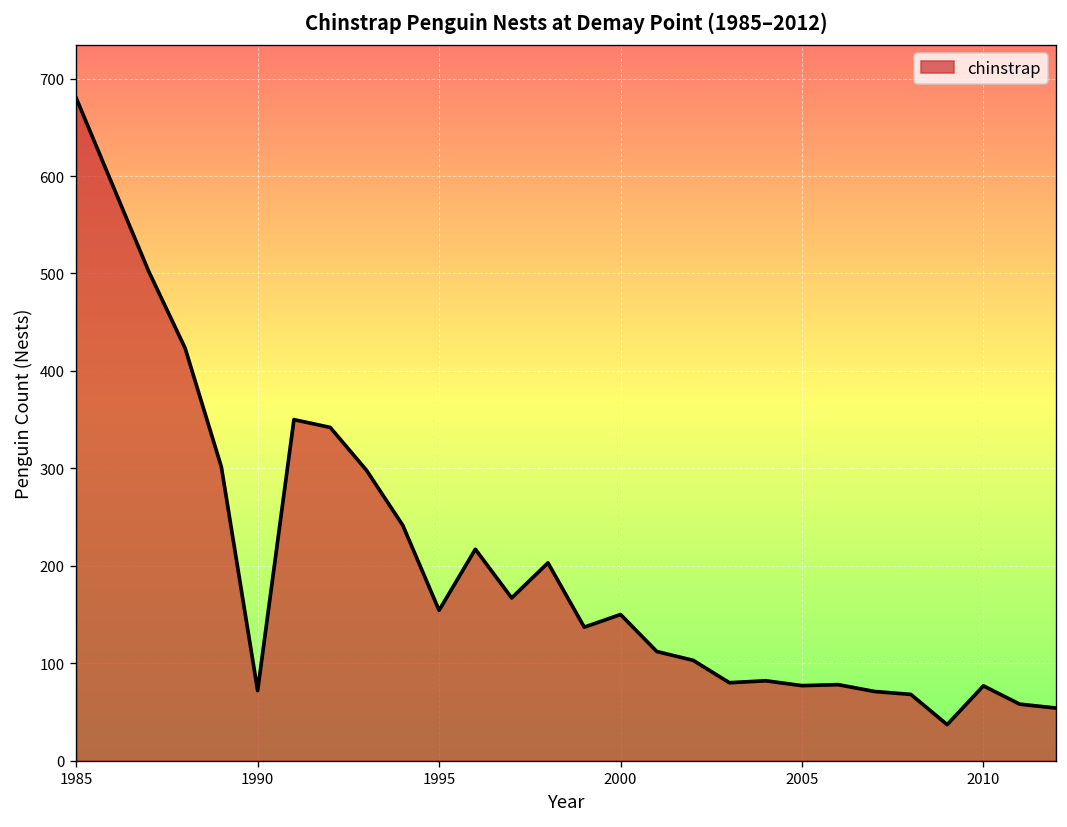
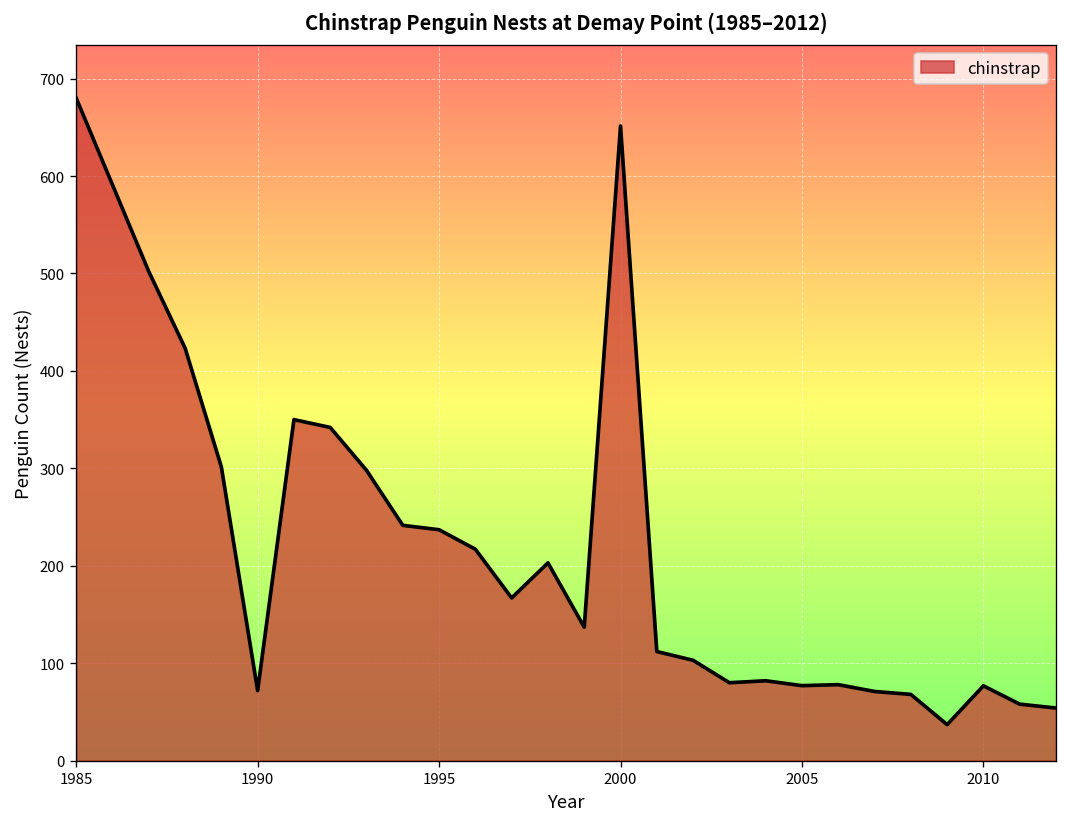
  {
    "1985": 680,
    "1990": 70,
-   "1995": 150,
-   "2000": 150,
+   "1995": 240,
+   "2000": 650,
    "2005": 80,
    "2010": 80
  }
